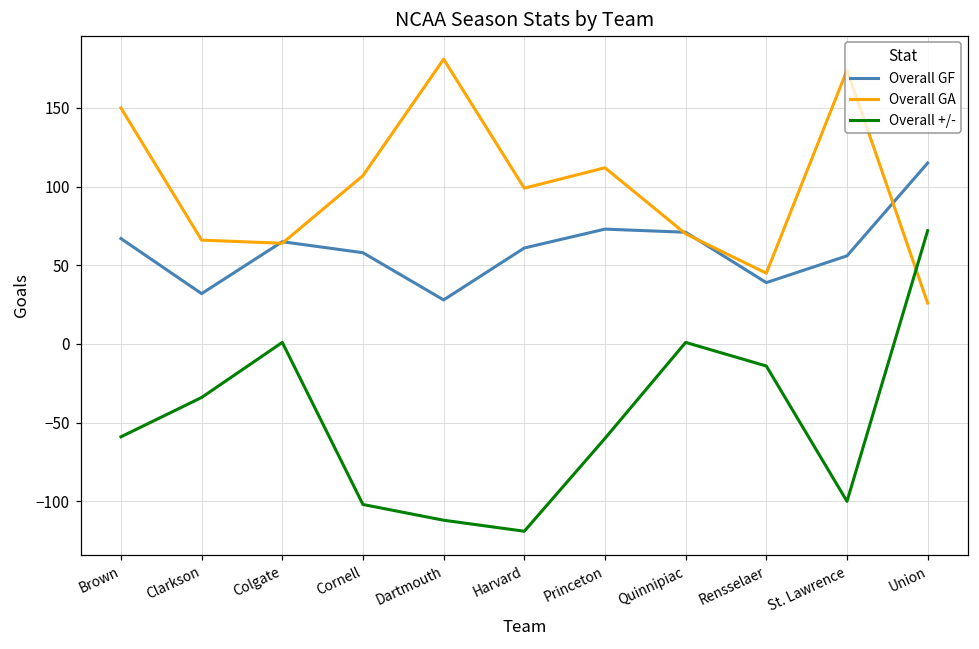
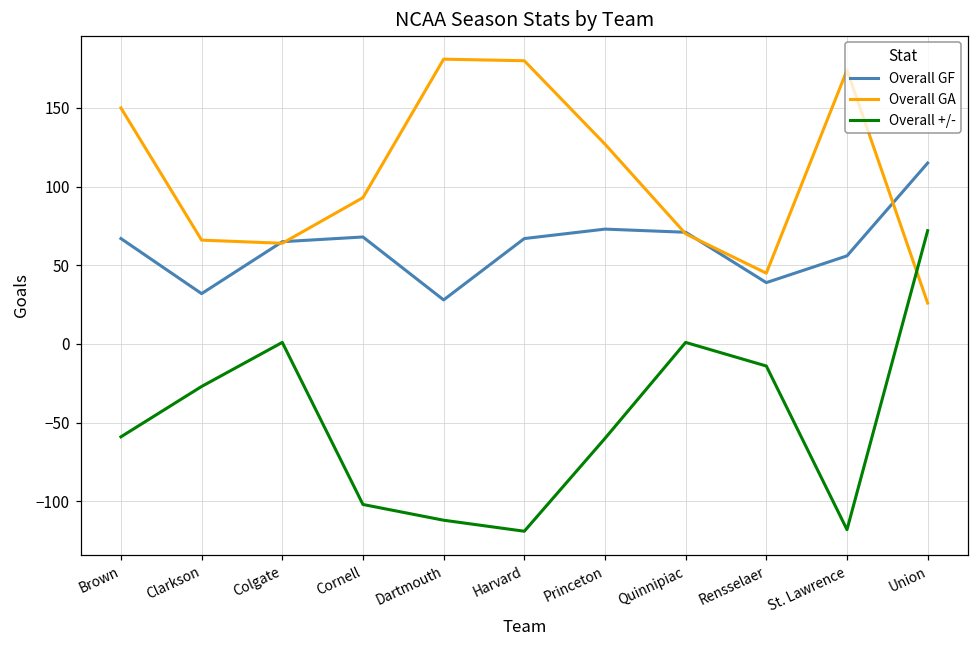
  {
    "Overall GF": {
      "Brown": 67,
      "Clarkson": 32,
-     "Cornell": 58,
+     "Cornell": 68,
      "Dartmouth": 28,
-     "Harvard": 61,
+     "Harvard": 67,
      "Princeton": 73,
      "Rensselaer": 39,
      "St. Lawrence": 56,
      "Union": 115
    },
    "Overall GA": {
      "Brown": 150,
      "Clarkson": 66,
-     "Cornell": 107,
+     "Cornell": 93,
      "Dartmouth": 181,
-     "Harvard": 99,
-     "Princeton": 112,
+     "Harvard": 180,
+     "Princeton": 127,
      "Rensselaer": 45,
      "Union": 26
    },
    "Overall +/-": {
      "Brown": -59,
-     "Clarkson": -34,
+     "Clarkson": -27,
      "Colgate": 1,
      "Cornell": -102,
      "Dartmouth": -112,
      "Harvard": -119,
      "Princeton": -60,
      "Quinnipiac": 1,
      "Rensselaer": -14,
-     "St. Lawrence": -100,
+     "St. Lawrence": -118,
      "Union": 72
    }
  }
